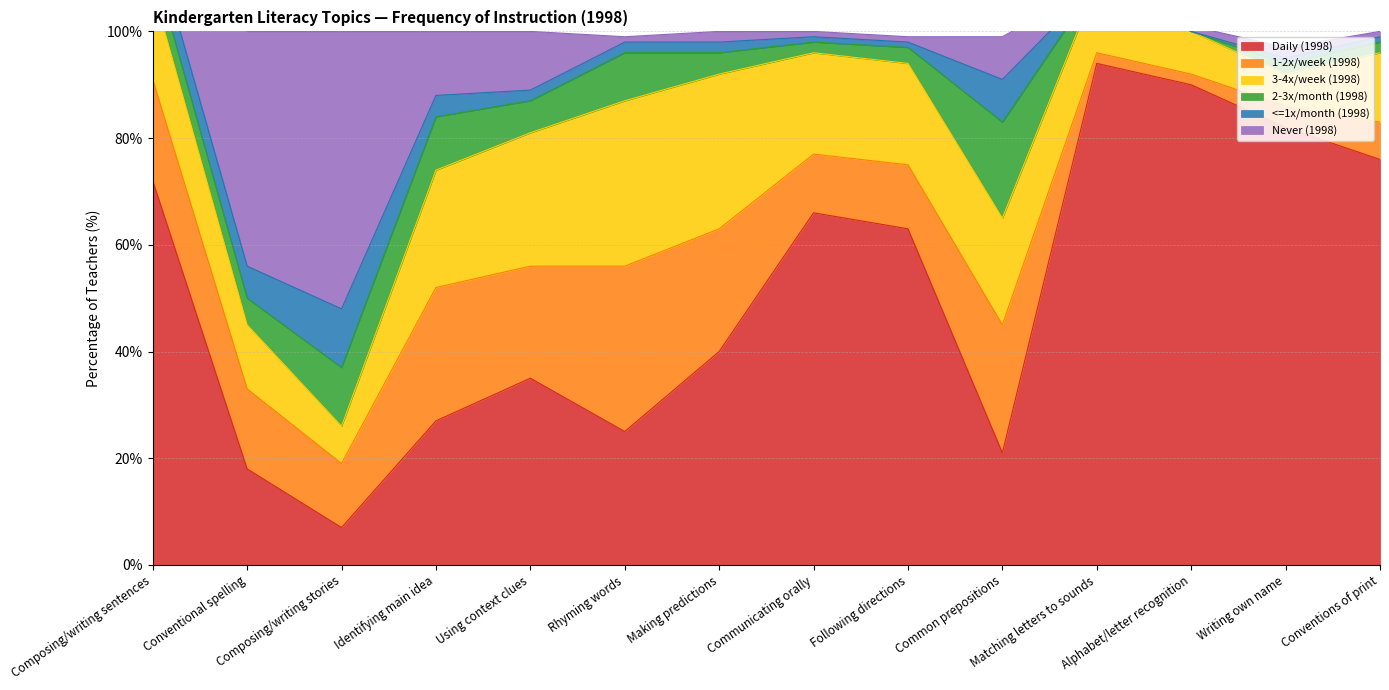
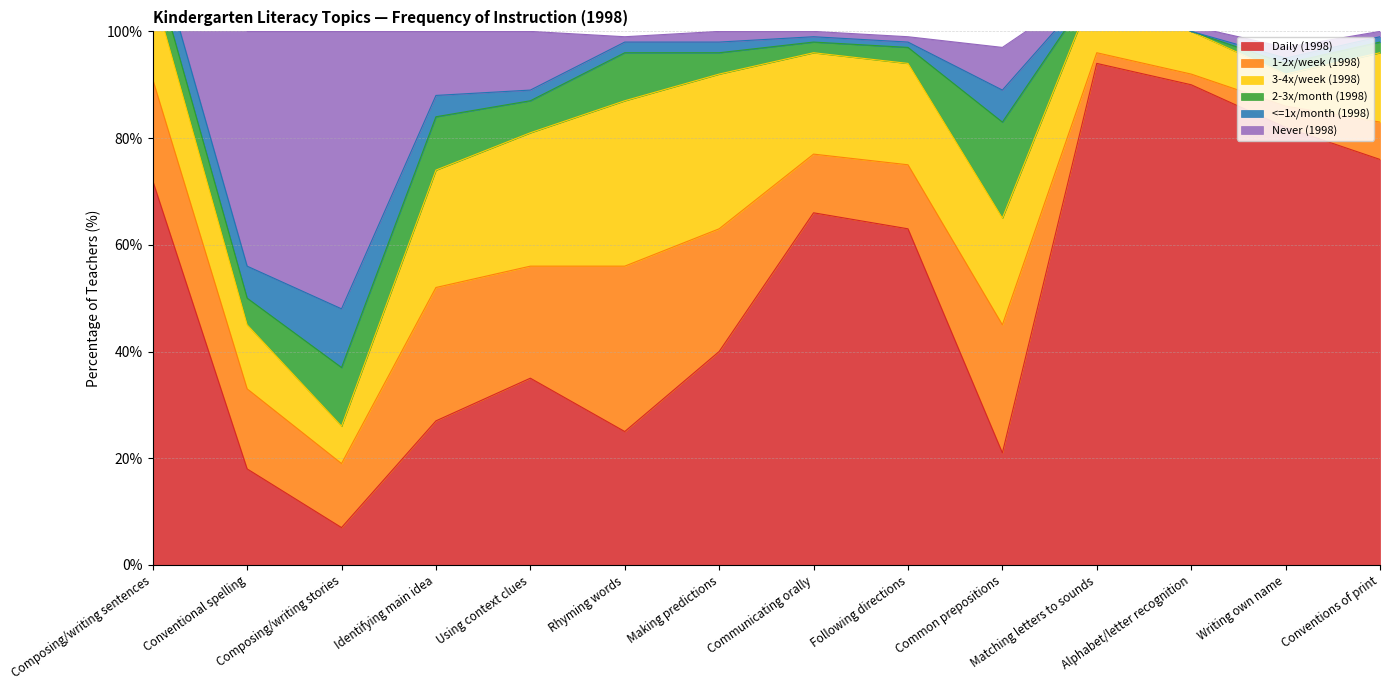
  {
    "Daily (1998)": {
      "Composing/writing sentences": "72%",
      "Conventional spelling": "18%",
      "Composing/writing stories": "7%",
      "Identifying main idea": "27%",
      "Using context clues": "35%",
      "Rhyming words": "25%",
      "Making predictions": "40%",
      "Communicating orally": "66%",
      "Following directions": "63%",
      "Common prepositions": "21%",
      "Matching letters to sounds": "94%",
      "Alphabet/letter recognition": "90%",
      "Conventions of print": "76%"
    },
    "1-2x/week (1998)": {
      "Composing/writing sentences": "19%",
      "Conventional spelling": "15%",
      "Composing/writing stories": "12%",
      "Identifying main idea": "25%",
      "Using context clues": "21%",
      "Rhyming words": "31%",
      "Making predictions": "23%",
      "Communicating orally": "11%",
      "Following directions": "12%",
      "Common prepositions": "24%",
      "Matching letters to sounds": "2%",
      "Alphabet/letter recognition": "2%",
      "Conventions of print": "7%"
    },
    "3-4x/week (1998)": {
      "Conventional spelling": "12%",
      "Composing/writing stories": "7%",
      "Identifying main idea": "22%",
      "Using context clues": "25%",
      "Rhyming words": "31%",
      "Making predictions": "29%",
      "Communicating orally": "19%",
      "Following directions": "19%",
      "Common prepositions": "20%",
      "Conventions of print": "13%"
    },
    "2-3x/month (1998)": {
      "Conventional spelling": "5%",
      "Composing/writing stories": "11%",
      "Identifying main idea": "10%",
      "Using context clues": "6%",
      "Rhyming words": "9%",
      "Making predictions": "4%",
      "Communicating orally": "2%",
      "Following directions": "3%",
      "Common prepositions": "18%",
      "Conventions of print": "2%"
    },
    "<=1x/month (1998)": {
      "Conventional spelling": "6%",
      "Composing/writing stories": "11%",
      "Identifying main idea": "4%",
      "Using context clues": "2%",
      "Rhyming words": "2%",
      "Making predictions": "2%",
      "Communicating orally": "1%",
      "Following directions": "1%",
-     "Common prepositions": "8%",
+     "Common prepositions": "6%",
      "Conventions of print": "1%"
    },
    "Never (1998)": {
      "Conventional spelling": "44%",
      "Composing/writing stories": "52%",
      "Identifying main idea": "12%",
      "Using context clues": "11%",
      "Rhyming words": "1%",
      "Making predictions": "2%",
      "Communicating orally": "1%",
      "Following directions": "1%",
      "Common prepositions": "8%",
      "Conventions of print": "1%"
    }
  }
